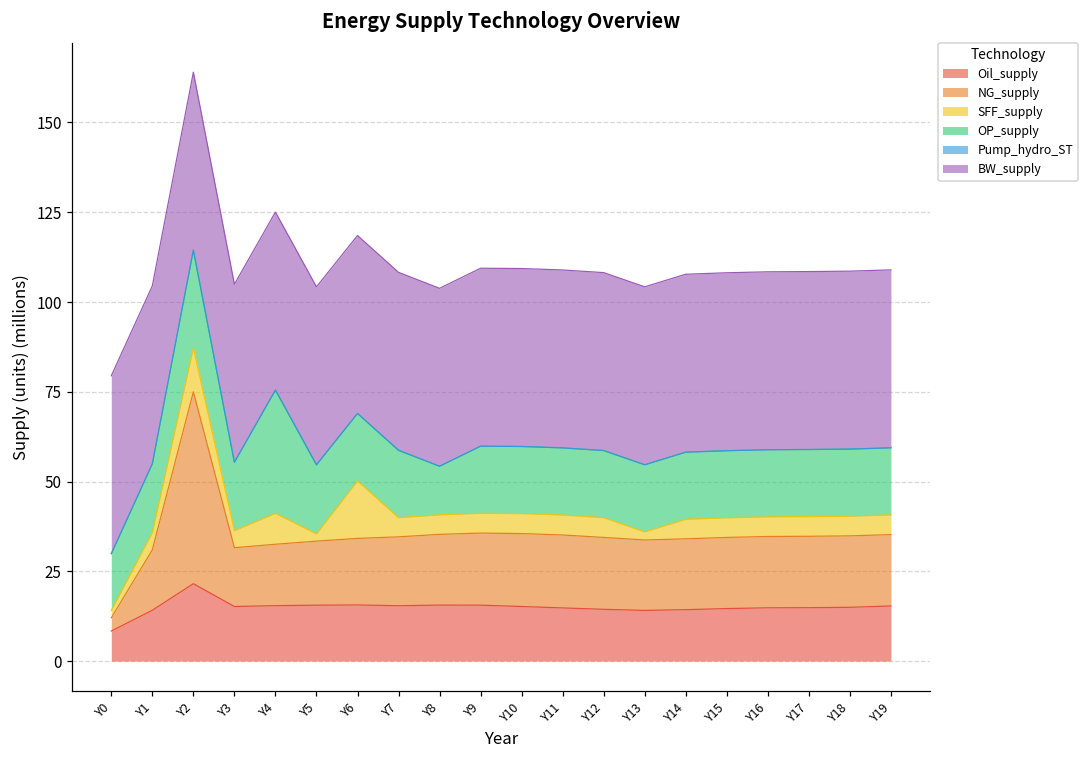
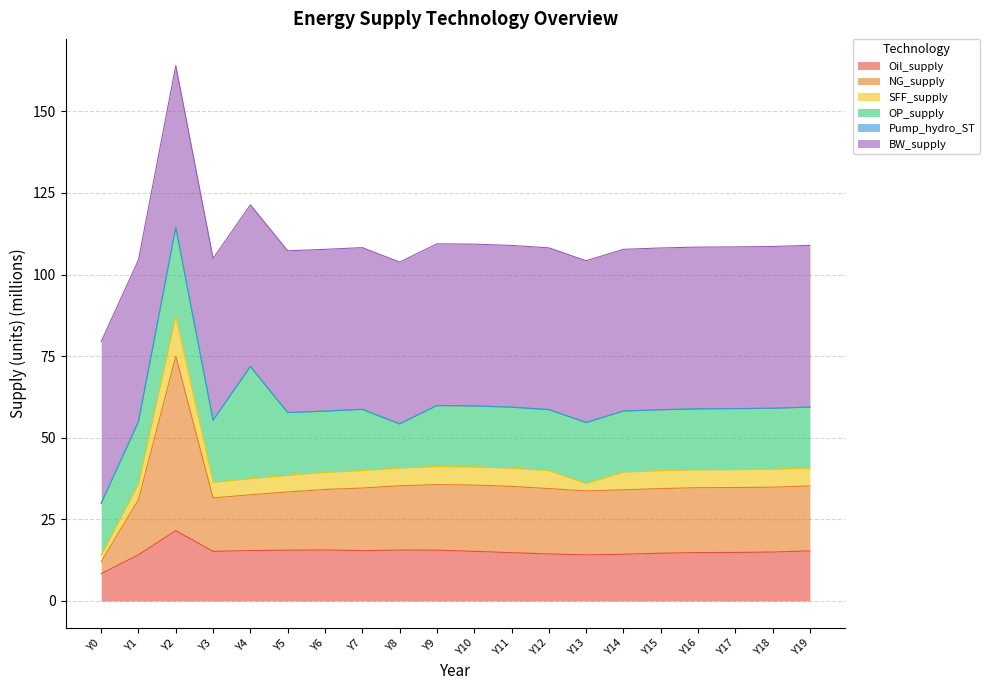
  {
    "SFF_supply": {
      "Y0": 2,
      "Y1": 5,
      "Y2": 12,
      "Y3": 5,
-     "Y4": 9,
-     "Y5": 2,
-     "Y6": 16,
+     "Y4": 5,
+     "Y5": 5,
+     "Y6": 5,
      "Y7": 5,
      "Y8": 5,
      "Y9": 6,
      "Y10": 6,
      "Y11": 6,
      "Y12": 6,
      "Y13": 2,
      "Y14": 5,
      "Y15": 5,
      "Y16": 5,
      "Y17": 5,
      "Y18": 5,
      "Y19": 5
    },
    "BW_supply": {
      "Y0": 50,
      "Y1": 50,
      "Y2": 50,
      "Y3": 50,
      "Y4": 50,
      "Y5": 50,
      "Y6": 50,
      "Y7": 50,
      "Y8": 50,
      "Y9": 50,
      "Y10": 50,
      "Y11": 50,
      "Y12": 50,
      "Y13": 50,
      "Y14": 50,
      "Y15": 50,
      "Y16": 50,
      "Y17": 50,
      "Y18": 50,
      "Y19": 50
    }
  }
